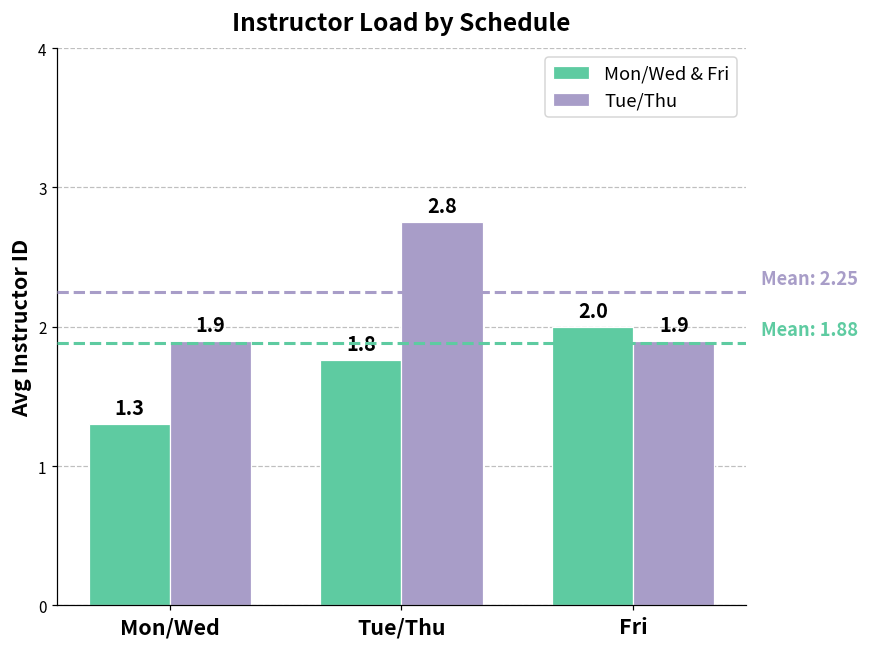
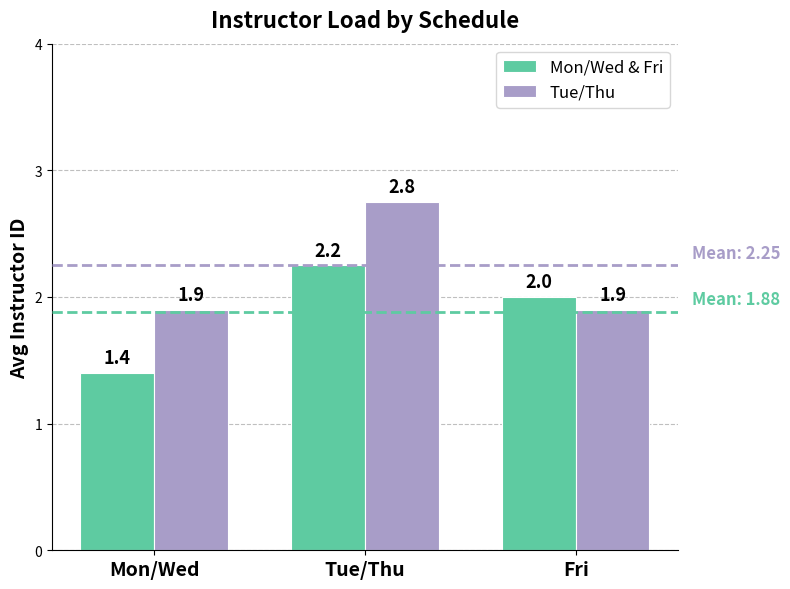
  {
    "Mon/Wed & Fri": {
-     "Mon/Wed": 1.3,
-     "Tue/Thu": 1.8,
+     "Mon/Wed": 1.4,
+     "Tue/Thu": 2.2,
      "Fri": 2.0
    },
    "Tue/Thu": {
      "Mon/Wed": 1.9,
      "Tue/Thu": 2.8,
      "Fri": 1.9
    }
  }
